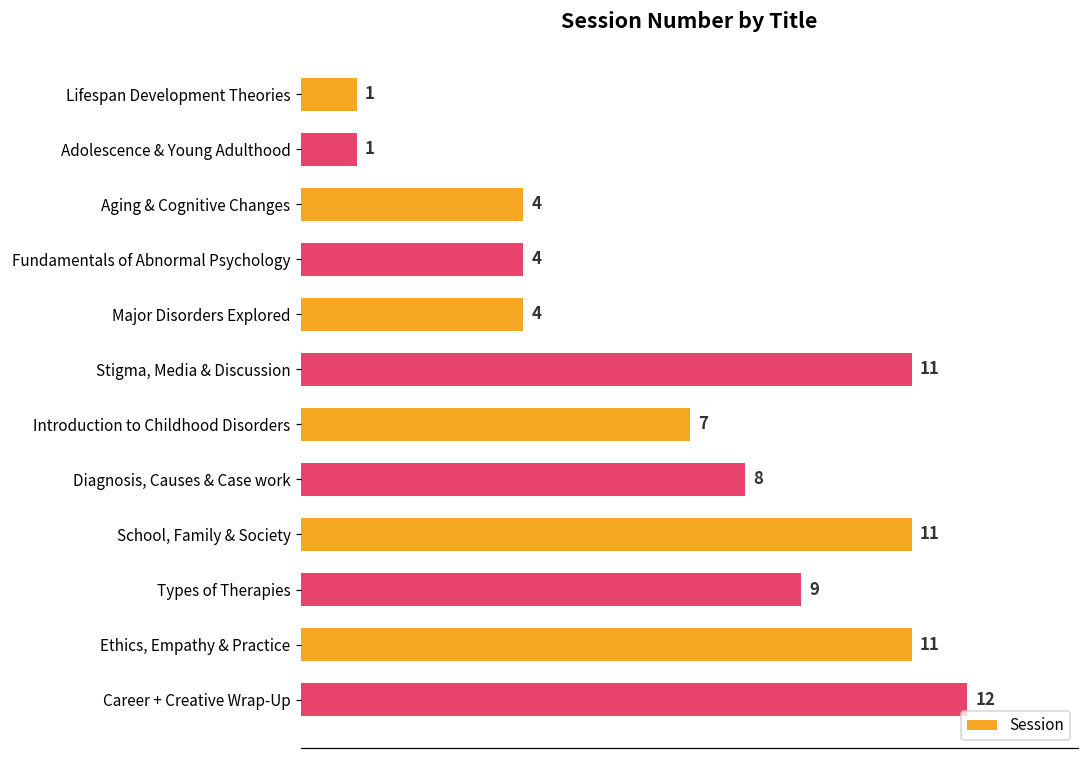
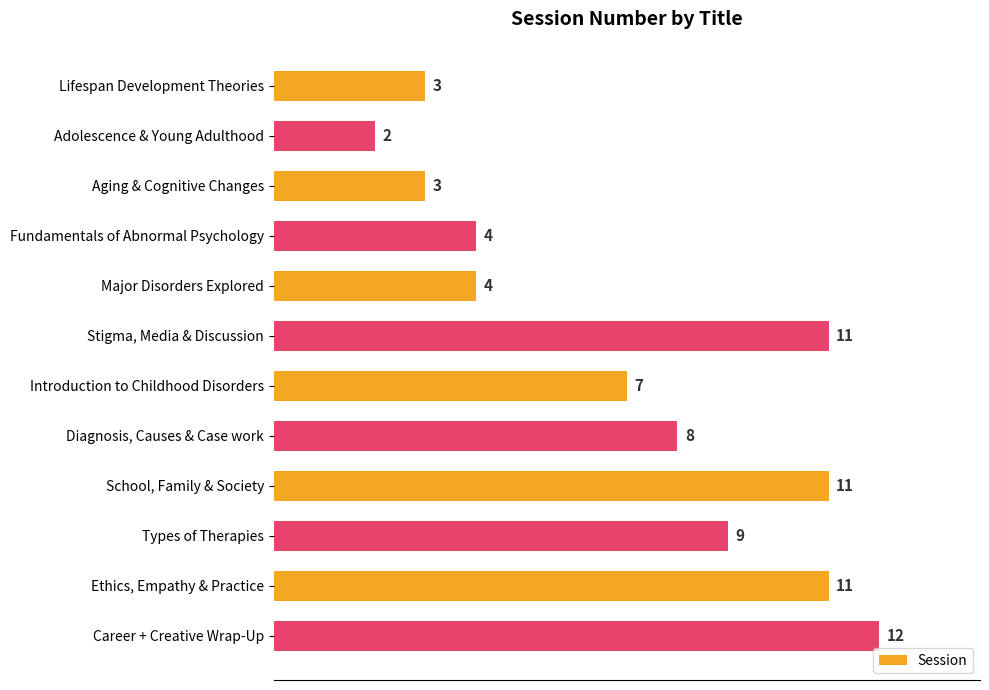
  {
-   "Lifespan Development Theories": 1,
-   "Adolescence & Young Adulthood": 1,
-   "Aging & Cognitive Changes": 4,
+   "Lifespan Development Theories": 3,
+   "Adolescence & Young Adulthood": 2,
+   "Aging & Cognitive Changes": 3,
    "Fundamentals of Abnormal Psychology": 4,
    "Major Disorders Explored": 4,
    "Stigma, Media & Discussion": 11,
    "Introduction to Childhood Disorders": 7,
    "Diagnosis, Causes & Case work": 8,
    "School, Family & Society": 11,
    "Types of Therapies": 9,
    "Ethics, Empathy & Practice": 11,
    "Career + Creative Wrap-Up": 12
  }
